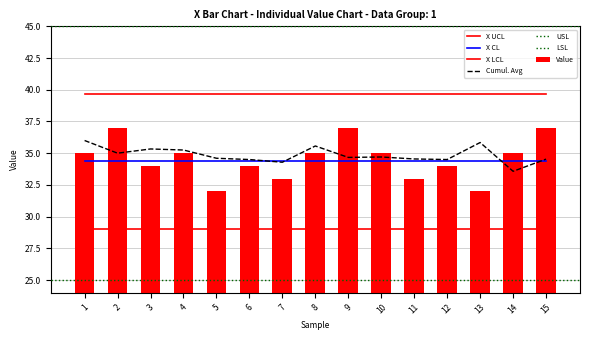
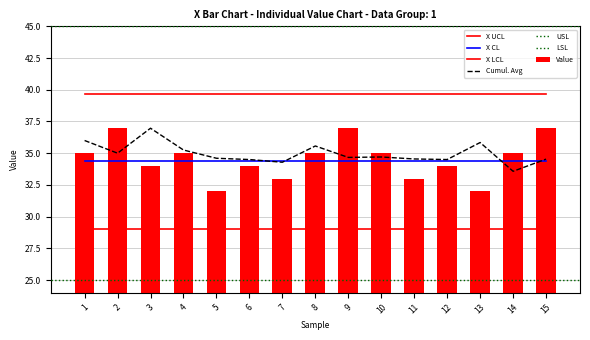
  {
    "X CL": {
      "1": 34.4,
      "2": 34.4,
      "3": 34.4,
      "4": 34.4,
      "5": 34.4,
      "8": 34.4,
      "9": 34.4,
      "10": 34.4,
      "13": 34.4,
      "14": 34.4
    },
    "Cumul. Avg": {
      "1": 36.0,
      "2": 35.0,
-     "3": 35.3,
+     "3": 37.0,
      "4": 35.3,
      "5": 34.6,
      "8": 35.6,
      "9": 34.7,
      "10": 34.7,
      "13": 35.8,
      "14": 33.6
    }
  }
